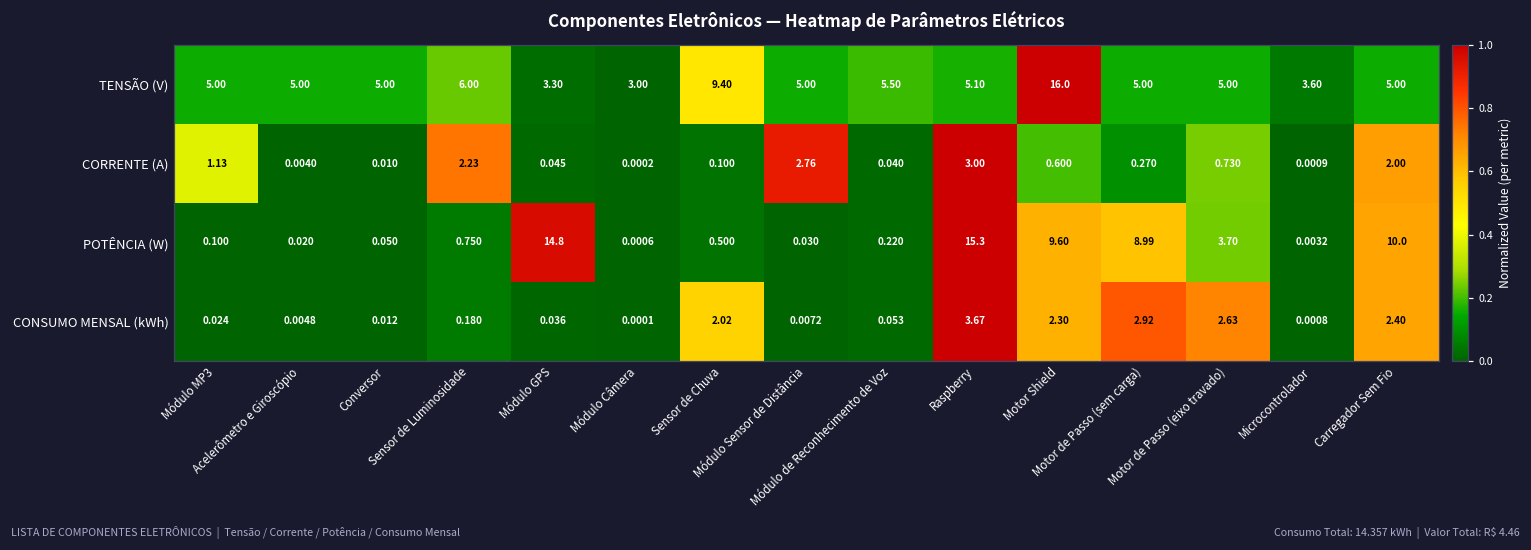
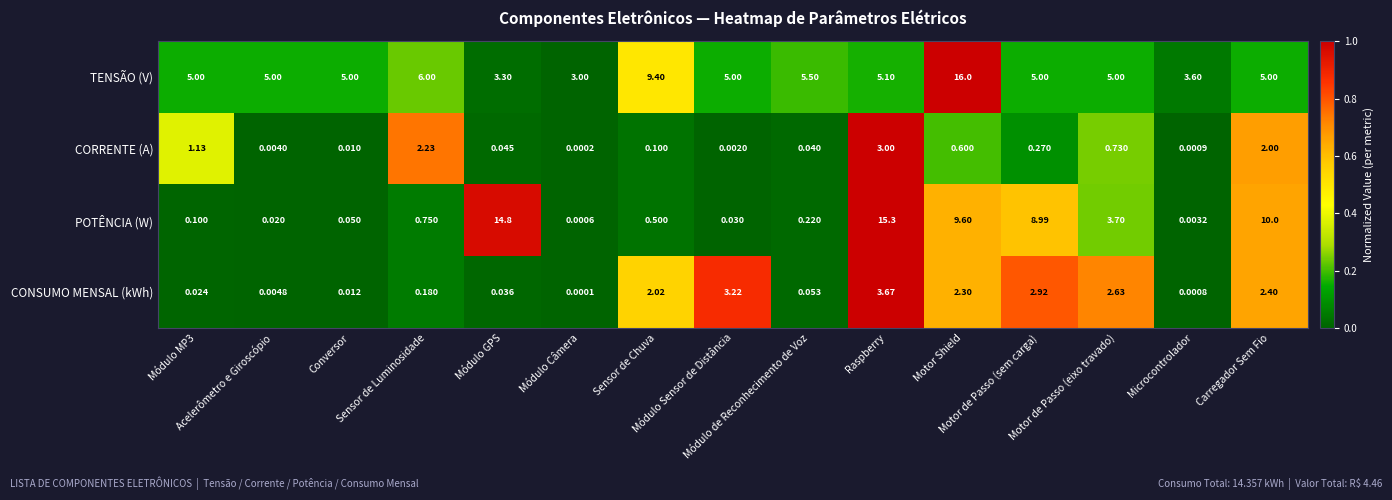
  {
    "TENSÃO (V)": {
      "Módulo MP3": 5.00,
      "Acelerômetro e Giroscópio": 5.00,
      "Conversor": 5.00,
      "Sensor de Luminosidade": 6.00,
      "Módulo GPS": 3.30,
      "Módulo Câmera": 3.00,
      "Sensor de Chuva": 9.40,
      "Módulo Sensor de Distância": 5.00,
      "Módulo de Reconhecimento de Voz": 5.50,
      "Raspberry": 5.10,
      "Motor Shield": 16.0,
      "Motor de Passo (sem carga)": 5.00,
      "Motor de Passo (eixo travado)": 5.00,
      "Microcontrolador": 3.60,
      "Carregador Sem Fio": 5.00
    },
    "CORRENTE (A)": {
      "Módulo MP3": 1.13,
      "Acelerômetro e Giroscópio": 0.0040,
      "Conversor": 0.010,
      "Sensor de Luminosidade": 2.23,
      "Módulo GPS": 0.045,
      "Módulo Câmera": 0.0002,
      "Sensor de Chuva": 0.100,
-     "Módulo Sensor de Distância": 2.76,
+     "Módulo Sensor de Distância": 0.0020,
      "Módulo de Reconhecimento de Voz": 0.040,
      "Raspberry": 3.00,
      "Motor Shield": 0.600,
      "Motor de Passo (sem carga)": 0.270,
      "Motor de Passo (eixo travado)": 0.730,
      "Microcontrolador": 0.0009,
      "Carregador Sem Fio": 2.00
    },
    "POTÊNCIA (W)": {
      "Módulo MP3": 0.100,
      "Acelerômetro e Giroscópio": 0.020,
      "Conversor": 0.050,
      "Sensor de Luminosidade": 0.750,
      "Módulo GPS": 14.8,
      "Módulo Câmera": 0.0006,
      "Sensor de Chuva": 0.500,
      "Módulo Sensor de Distância": 0.030,
      "Módulo de Reconhecimento de Voz": 0.220,
      "Raspberry": 15.3,
      "Motor Shield": 9.60,
      "Motor de Passo (sem carga)": 8.99,
      "Motor de Passo (eixo travado)": 3.70,
      "Microcontrolador": 0.0032,
      "Carregador Sem Fio": 10.0
    },
    "CONSUMO MENSAL (kWh)": {
      "Módulo MP3": 0.024,
      "Acelerômetro e Giroscópio": 0.0048,
      "Conversor": 0.012,
      "Sensor de Luminosidade": 0.180,
      "Módulo GPS": 0.036,
      "Módulo Câmera": 0.0001,
      "Sensor de Chuva": 2.02,
-     "Módulo Sensor de Distância": 0.0072,
+     "Módulo Sensor de Distância": 3.22,
      "Módulo de Reconhecimento de Voz": 0.053,
      "Raspberry": 3.67,
      "Motor Shield": 2.30,
      "Motor de Passo (sem carga)": 2.92,
      "Motor de Passo (eixo travado)": 2.63,
      "Microcontrolador": 0.0008,
      "Carregador Sem Fio": 2.40
    }
  }
